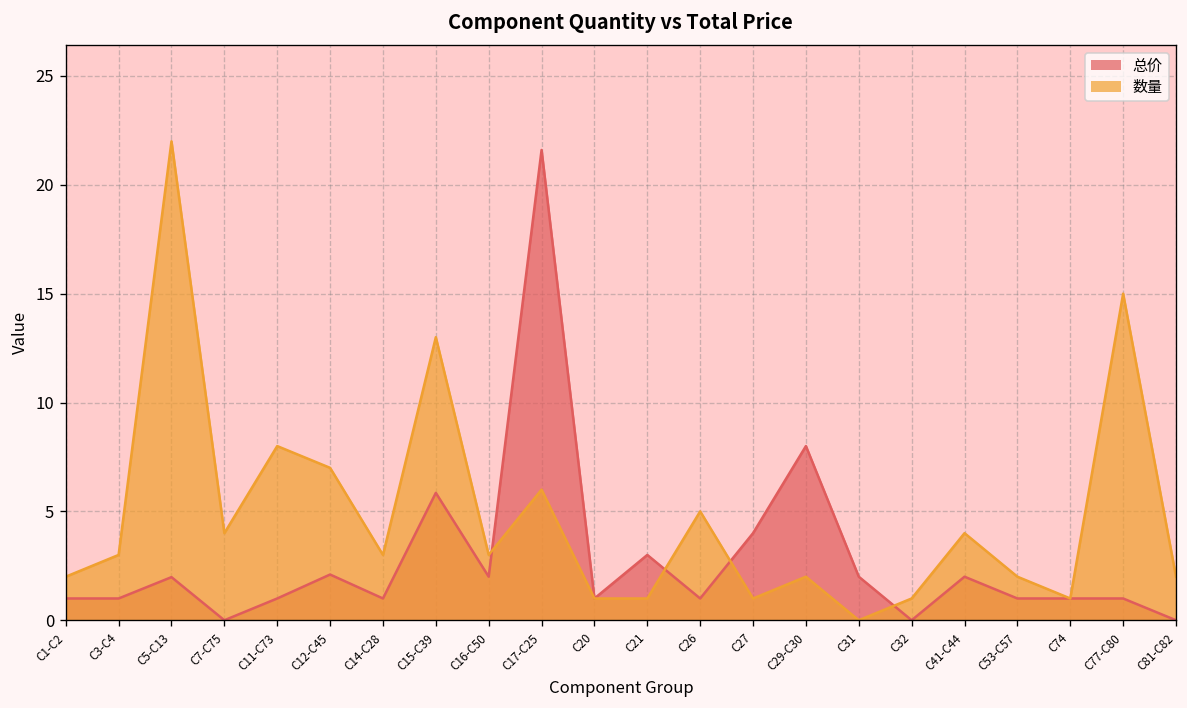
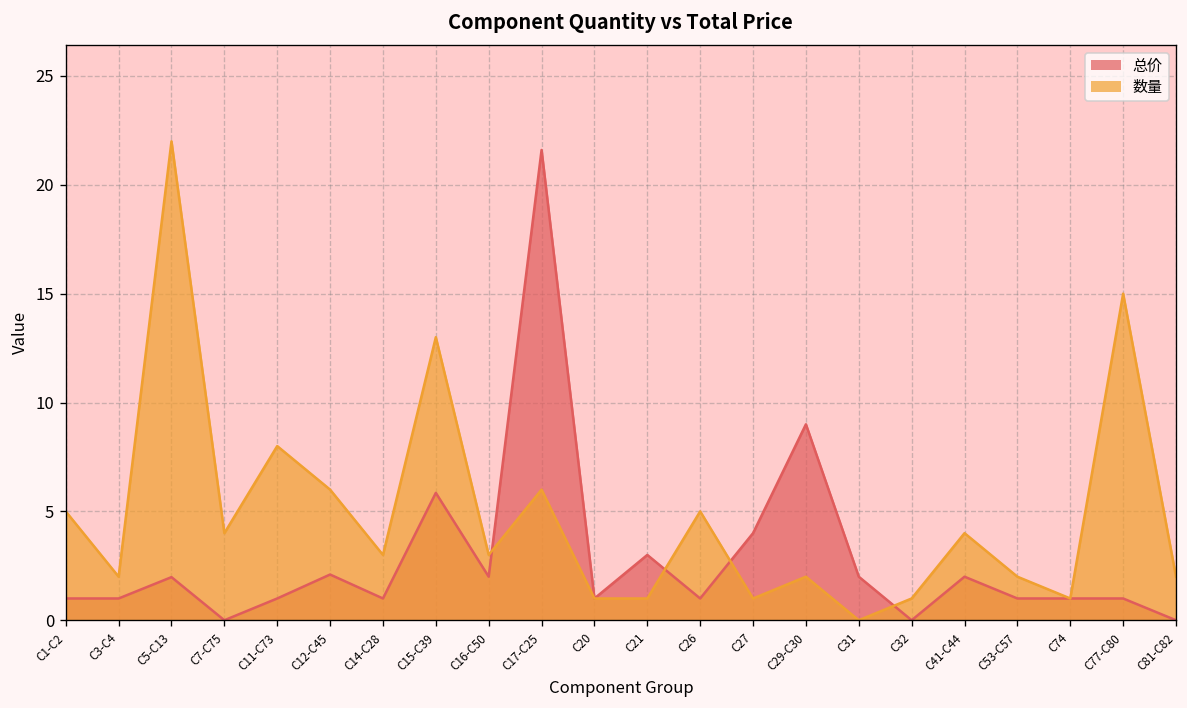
  {
    "总价": {
      "C1-C2": 1,
      "C3-C4": 1,
      "C5-C13": 2,
      "C7-C75": 0,
      "C11-C73": 1,
      "C12-C45": 2,
      "C14-C28": 1,
      "C15-C39": 5.9,
      "C16-C50": 2,
      "C17-C25": 21.6,
      "C21": 3,
      "C26": 1,
      "C27": 4,
-     "C29-C30": 8,
+     "C29-C30": 9,
      "C31": 2,
      "C32": 0,
      "C41-C44": 2,
      "C53-C57": 1,
      "C77-C80": 1,
      "C81-C82": 0
    },
    "数量": {
-     "C1-C2": 2,
-     "C3-C4": 3,
+     "C1-C2": 5,
+     "C3-C4": 2,
      "C5-C13": 22,
      "C7-C75": 4,
      "C11-C73": 8,
-     "C12-C45": 7,
+     "C12-C45": 6,
      "C14-C28": 3,
      "C15-C39": 13,
      "C16-C50": 3,
      "C17-C25": 6,
      "C21": 1,
      "C26": 5,
      "C27": 1,
      "C29-C30": 2,
      "C31": 0,
      "C32": 1,
      "C41-C44": 4,
      "C53-C57": 2,
      "C77-C80": 15,
      "C81-C82": 2
    }
  }
